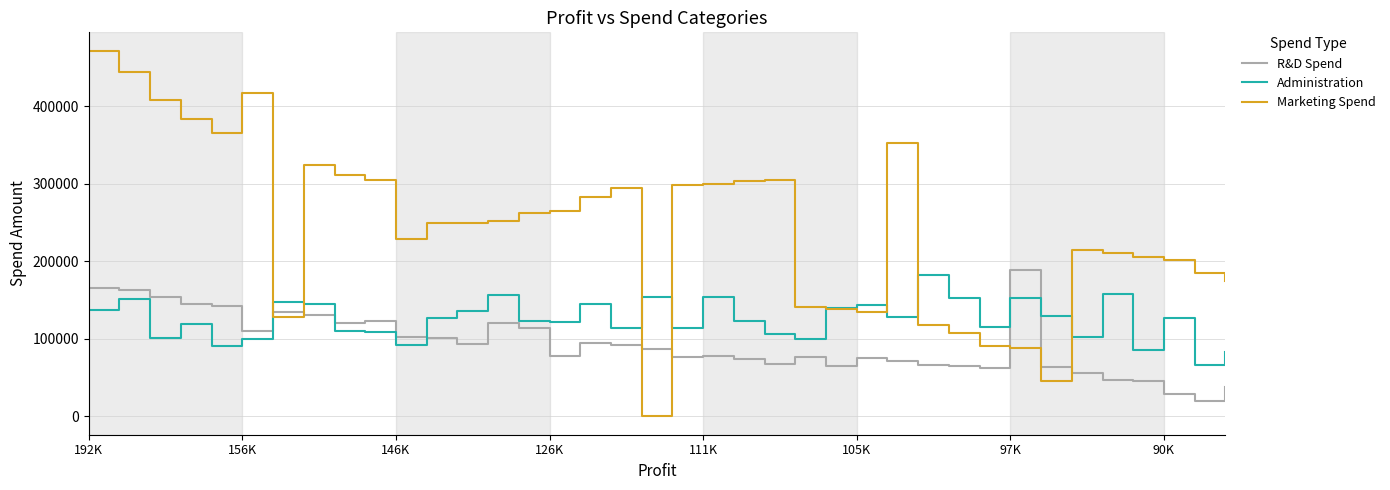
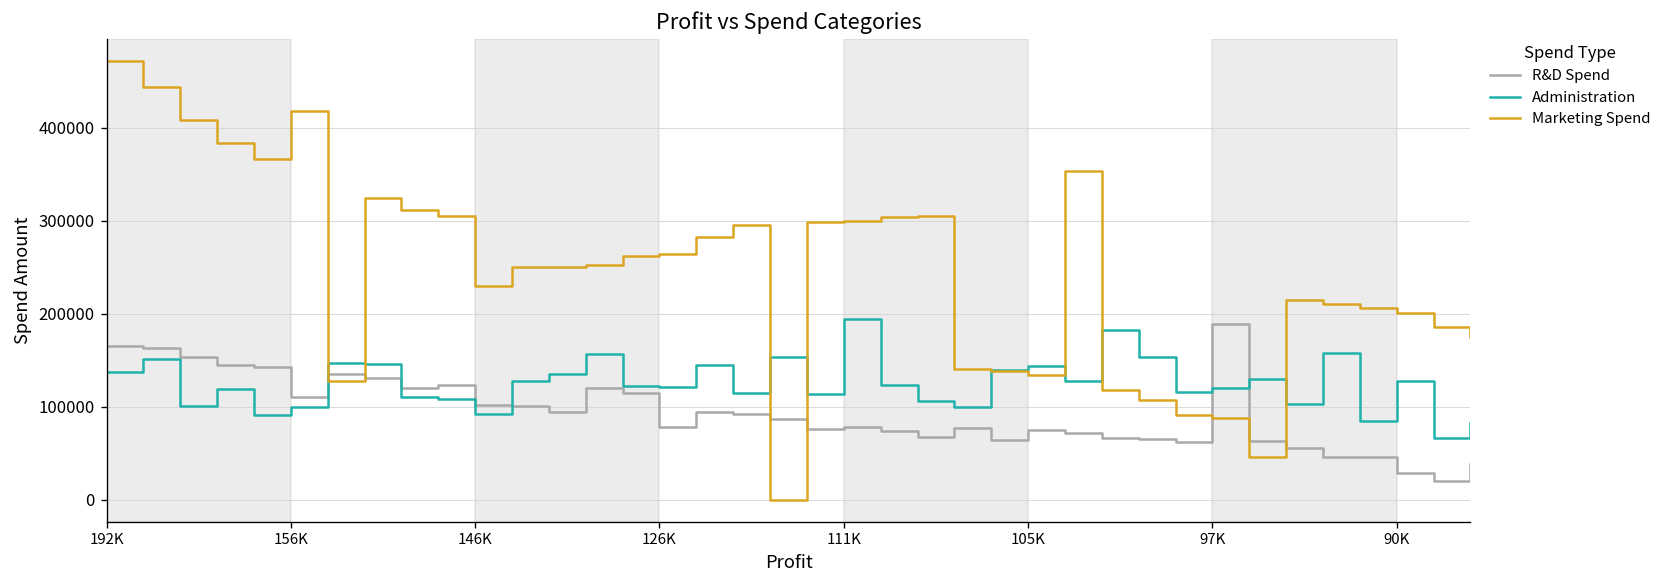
  {
    "R&D Spend": {
      "192K": 170000,
      "156K": 110000,
      "146K": 100000,
      "126K": 80000,
      "111K": 80000,
      "105K": 80000,
      "97K": 190000,
      "90K": 30000
    },
    "Administration": {
      "192K": 140000,
      "156K": 100000,
      "146K": 90000,
      "126K": 120000,
-     "111K": 150000,
+     "111K": 190000,
      "105K": 140000,
-     "97K": 150000,
+     "97K": 120000,
      "90K": 130000
    },
    "Marketing Spend": {
      "192K": 470000,
      "156K": 420000,
      "146K": 230000,
      "126K": 260000,
      "111K": 300000,
      "105K": 130000,
      "97K": 90000,
      "90K": 200000
    }
  }
